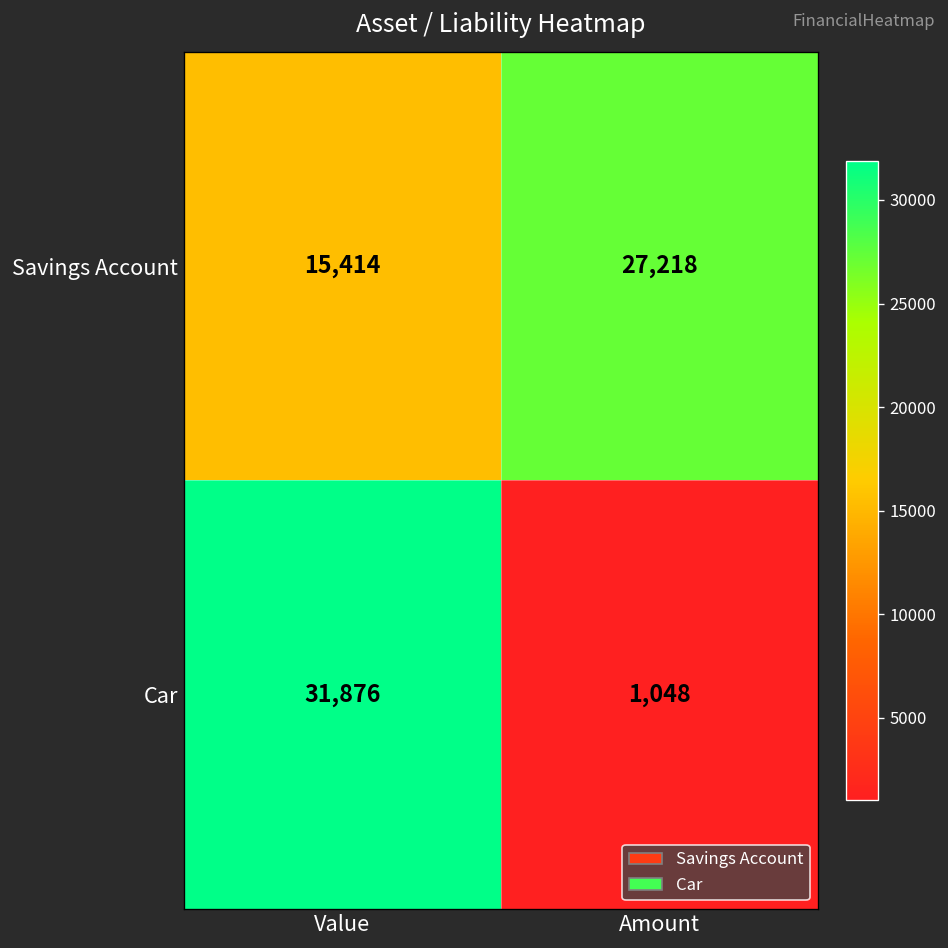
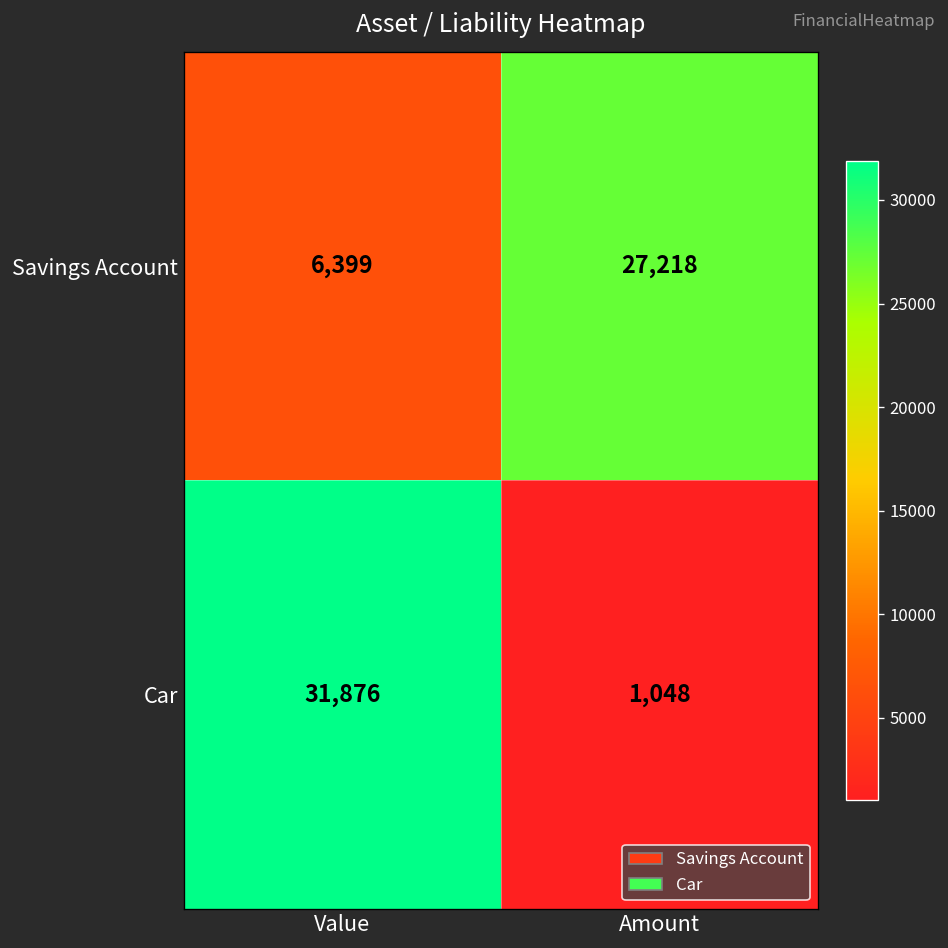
  {
    "Savings Account": {
-     "Value": "15,414",
+     "Value": "6,399",
      "Amount": "27,218"
    },
    "Car": {
      "Value": "31,876",
      "Amount": "1,048"
    }
  }
